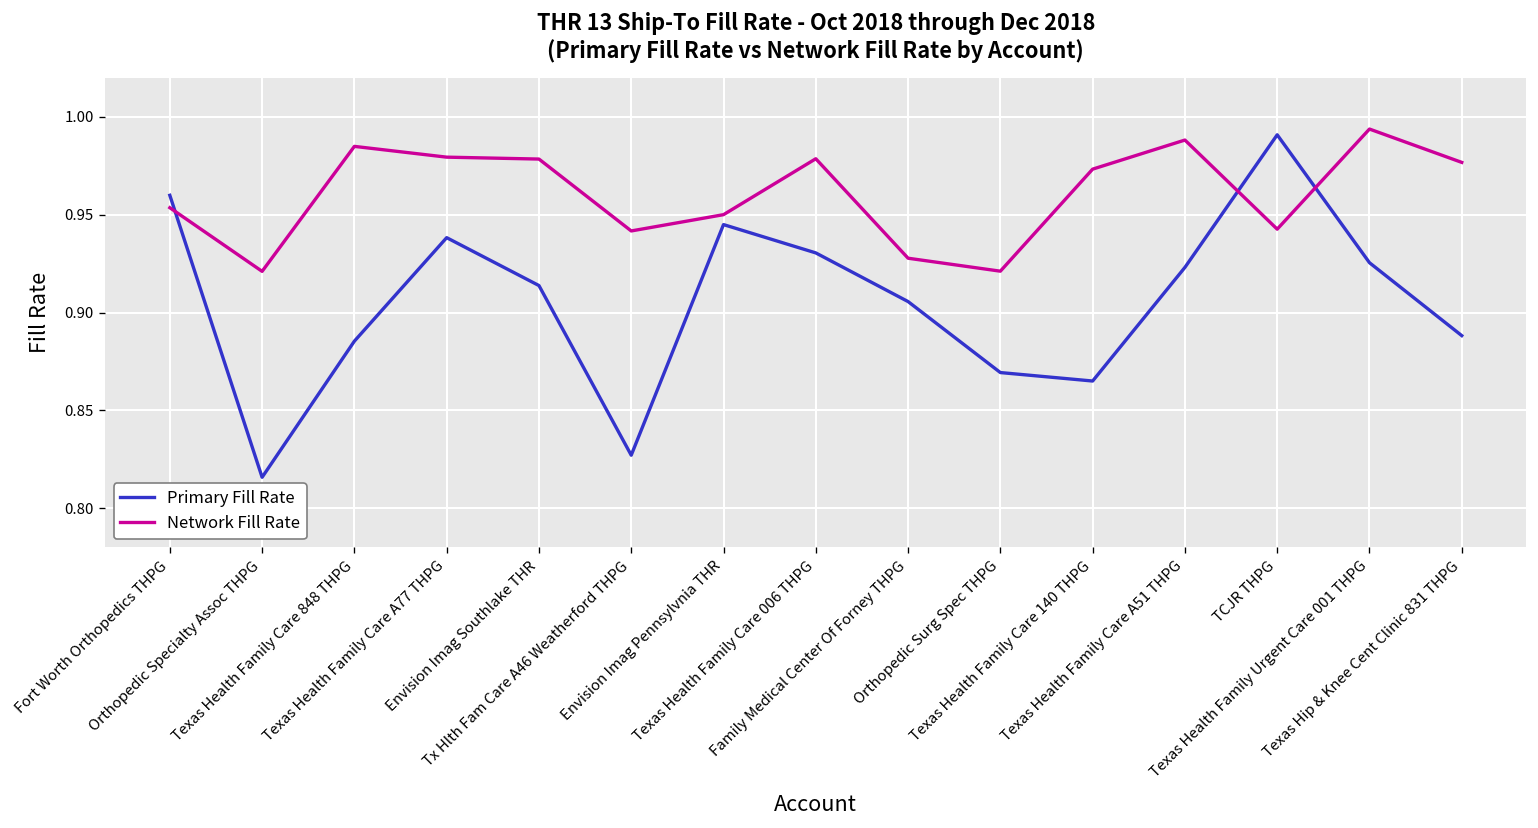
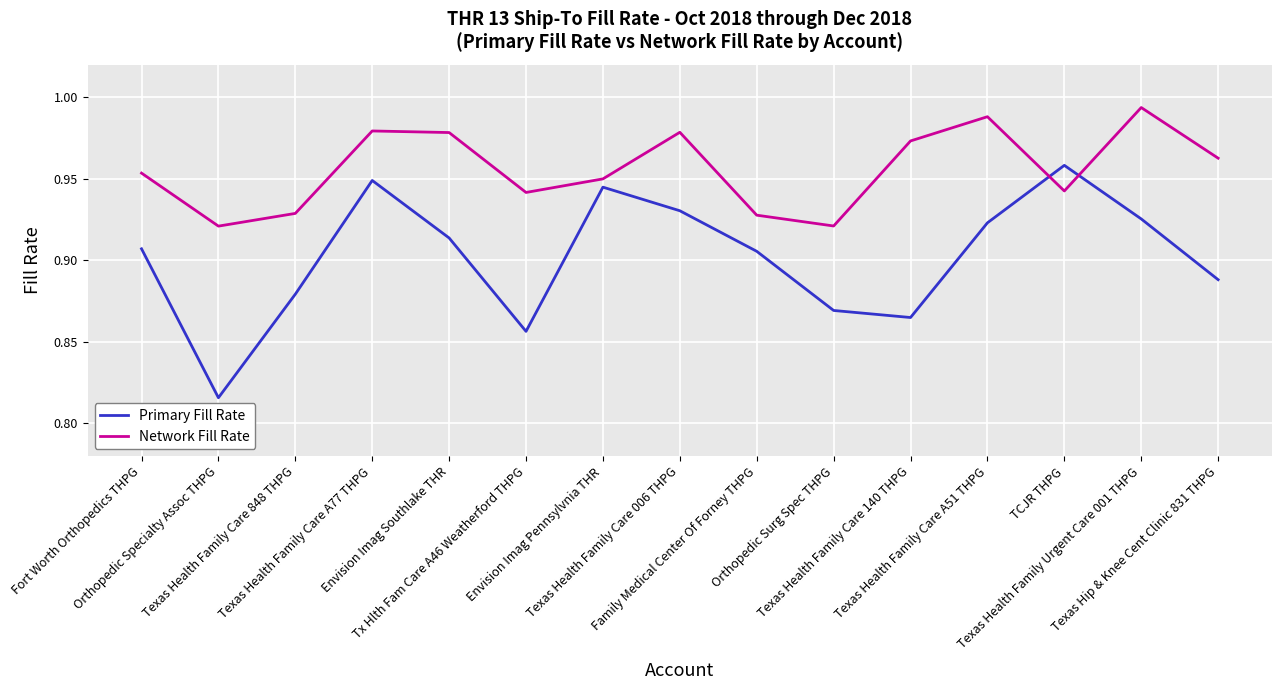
  {
    "Primary Fill Rate": {
-     "Fort Worth Orthopedics THPG": 0.960,
+     "Fort Worth Orthopedics THPG": 0.907,
      "Orthopedic Specialty Assoc THPG": 0.816,
-     "Texas Health Family Care 848 THPG": 0.885,
-     "Texas Health Family Care A77 THPG": 0.938,
+     "Texas Health Family Care 848 THPG": 0.879,
+     "Texas Health Family Care A77 THPG": 0.949,
      "Envision Imag Southlake THR": 0.914,
-     "Tx Hlth Fam Care A46 Weatherford THPG": 0.827,
+     "Tx Hlth Fam Care A46 Weatherford THPG": 0.857,
      "Envision Imag Pennsylvnia THR": 0.945,
      "Texas Health Family Care 006 THPG": 0.930,
      "Family Medical Center Of Forney THPG": 0.906,
      "Orthopedic Surg Spec THPG": 0.869,
      "Texas Health Family Care 140 THPG": 0.865,
      "Texas Health Family Care A51 THPG": 0.923,
-     "TCJR THPG": 0.991,
+     "TCJR THPG": 0.958,
      "Texas Health Family Urgent Care 001 THPG": 0.925,
      "Texas Hip & Knee Cent Clinic 831 THPG": 0.888
    },
    "Network Fill Rate": {
      "Fort Worth Orthopedics THPG": 0.954,
      "Orthopedic Specialty Assoc THPG": 0.921,
-     "Texas Health Family Care 848 THPG": 0.985,
+     "Texas Health Family Care 848 THPG": 0.929,
      "Texas Health Family Care A77 THPG": 0.979,
      "Envision Imag Southlake THR": 0.978,
      "Tx Hlth Fam Care A46 Weatherford THPG": 0.942,
      "Envision Imag Pennsylvnia THR": 0.950,
      "Texas Health Family Care 006 THPG": 0.979,
      "Family Medical Center Of Forney THPG": 0.928,
      "Orthopedic Surg Spec THPG": 0.921,
      "Texas Health Family Care 140 THPG": 0.973,
      "Texas Health Family Care A51 THPG": 0.988,
      "TCJR THPG": 0.943,
      "Texas Health Family Urgent Care 001 THPG": 0.994,
-     "Texas Hip & Knee Cent Clinic 831 THPG": 0.977
+     "Texas Hip & Knee Cent Clinic 831 THPG": 0.963
    }
  }
